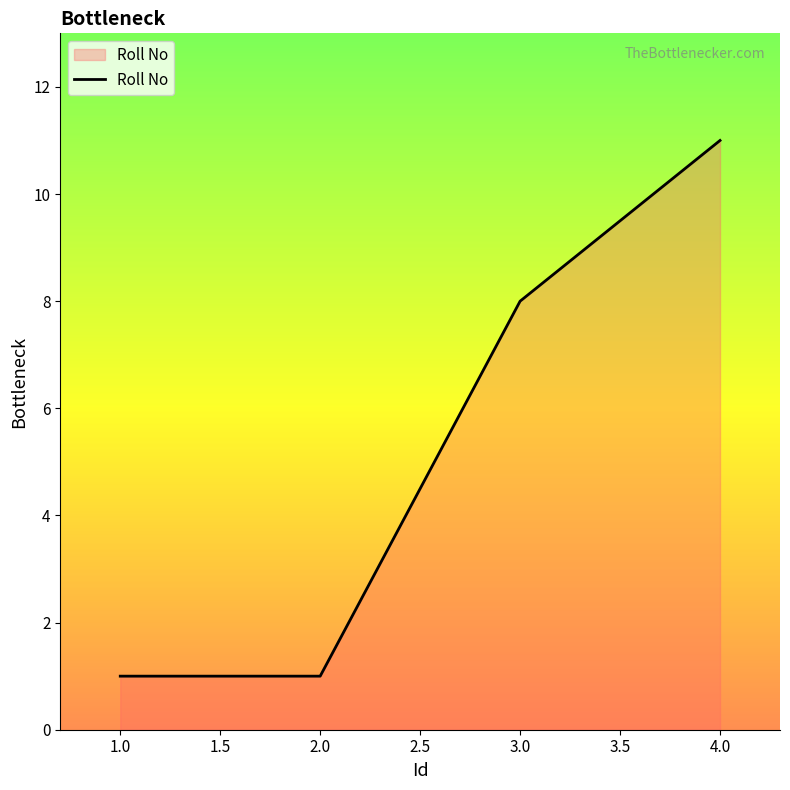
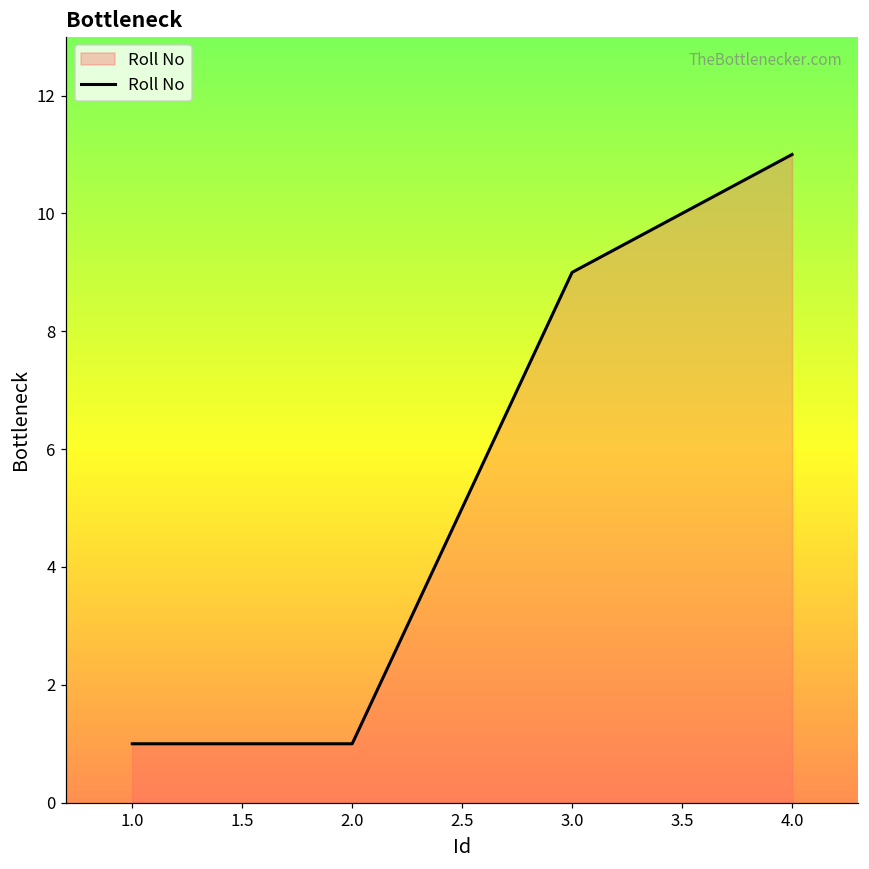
  {
    "1.0": 1,
    "2.0": 1,
-   "3.0": 8,
+   "3.0": 9,
    "4.0": 11
  }
